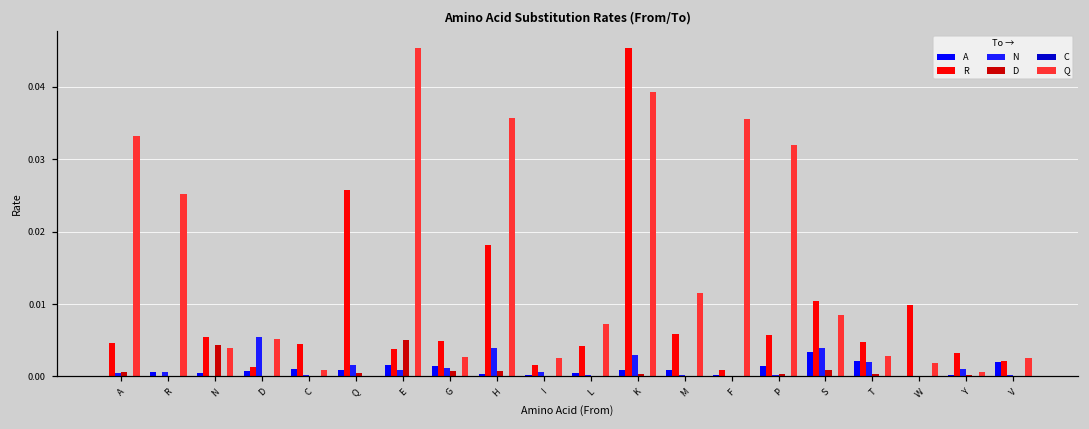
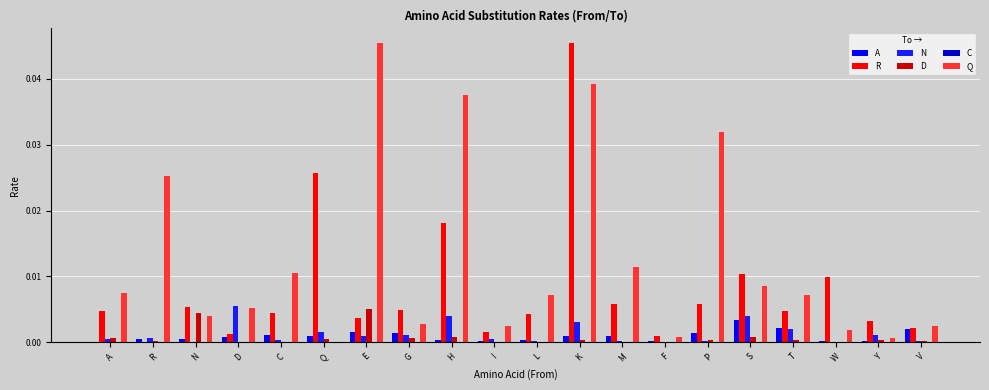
  {
    "Q": {
-     "A": 0.033,
+     "A": 0.008,
      "R": 0.025,
      "N": 0.004,
      "D": 0.005,
-     "C": 0.001,
+     "C": 0.010,
      "Q": 0.000,
      "E": 0.045,
      "G": 0.003,
-     "H": 0.036,
+     "H": 0.038,
      "I": 0.002,
      "L": 0.007,
      "K": 0.039,
      "M": 0.011,
-     "F": 0.036,
+     "F": 0.001,
      "P": 0.032,
      "S": 0.009,
-     "T": 0.003,
+     "T": 0.007,
      "W": 0.002,
      "Y": 0.001,
      "V": 0.003
    }
  }
